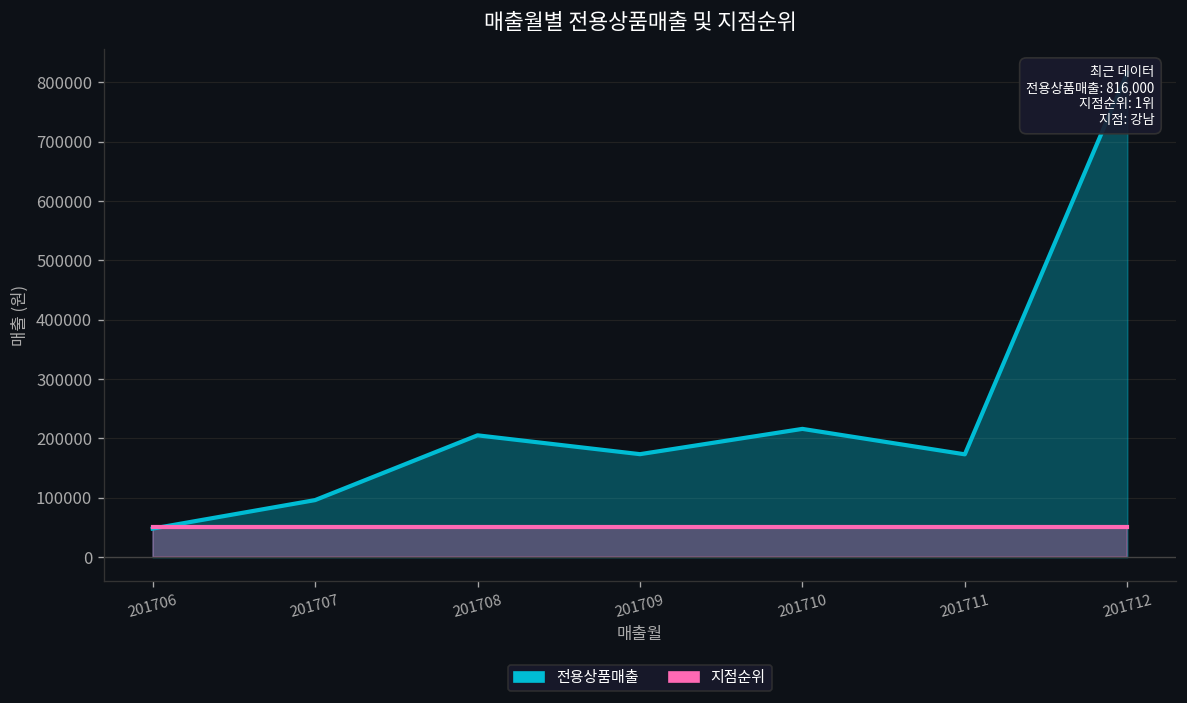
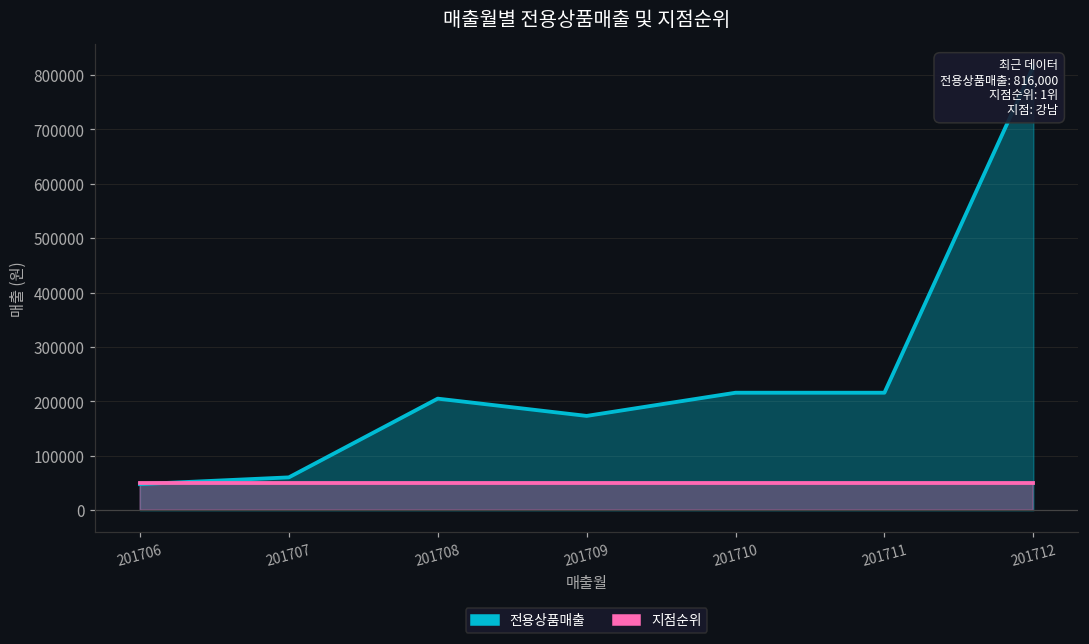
  {
    "전용상품매출": {
-     "201707": 100000,
+     "201707": 60000,
      "201708": 210000,
      "201709": 170000,
      "201710": 220000,
-     "201711": 170000
+     "201711": 220000
    },
    "지점순위": {
      "201707": 50000,
      "201708": 50000,
      "201709": 50000,
      "201710": 50000,
      "201711": 50000,
      "201712": 50000
    }
  }
